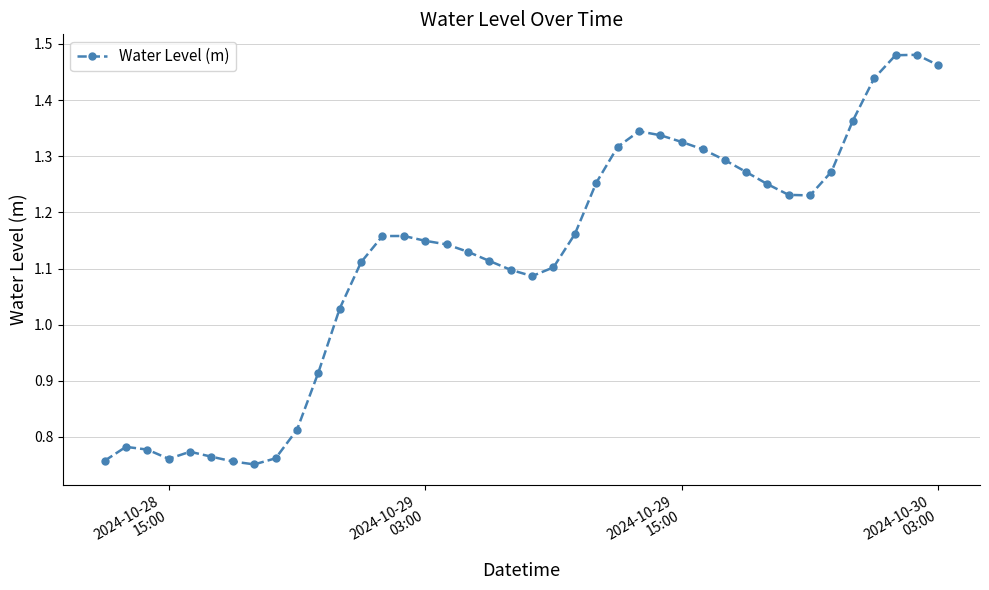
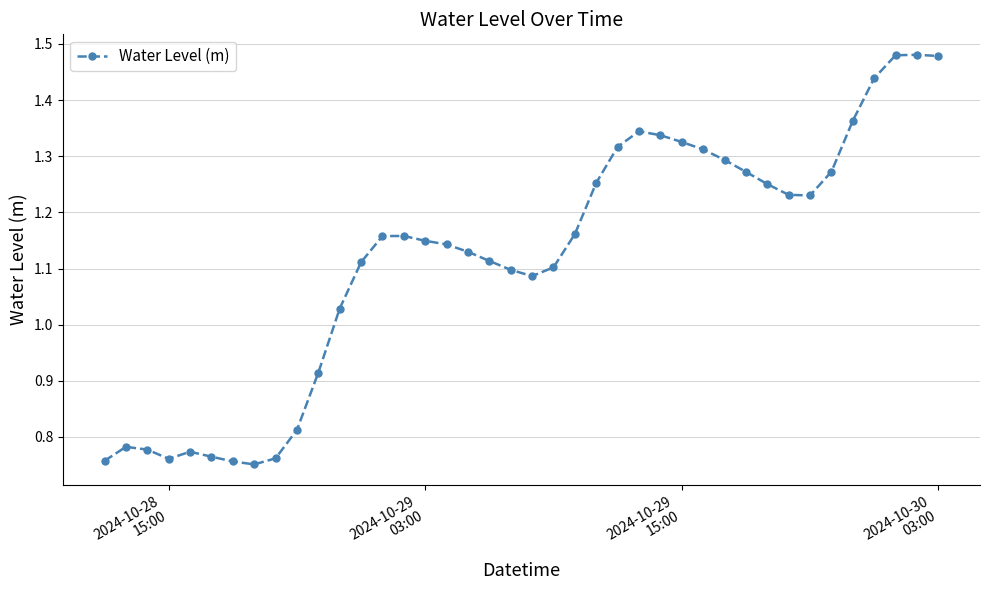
  {
    "2024-10-28 15:00": 0.76,
    "2024-10-29 03:00": 1.15,
    "2024-10-29 15:00": 1.33,
-   "2024-10-30 03:00": 1.46
+   "2024-10-30 03:00": 1.48
  }
